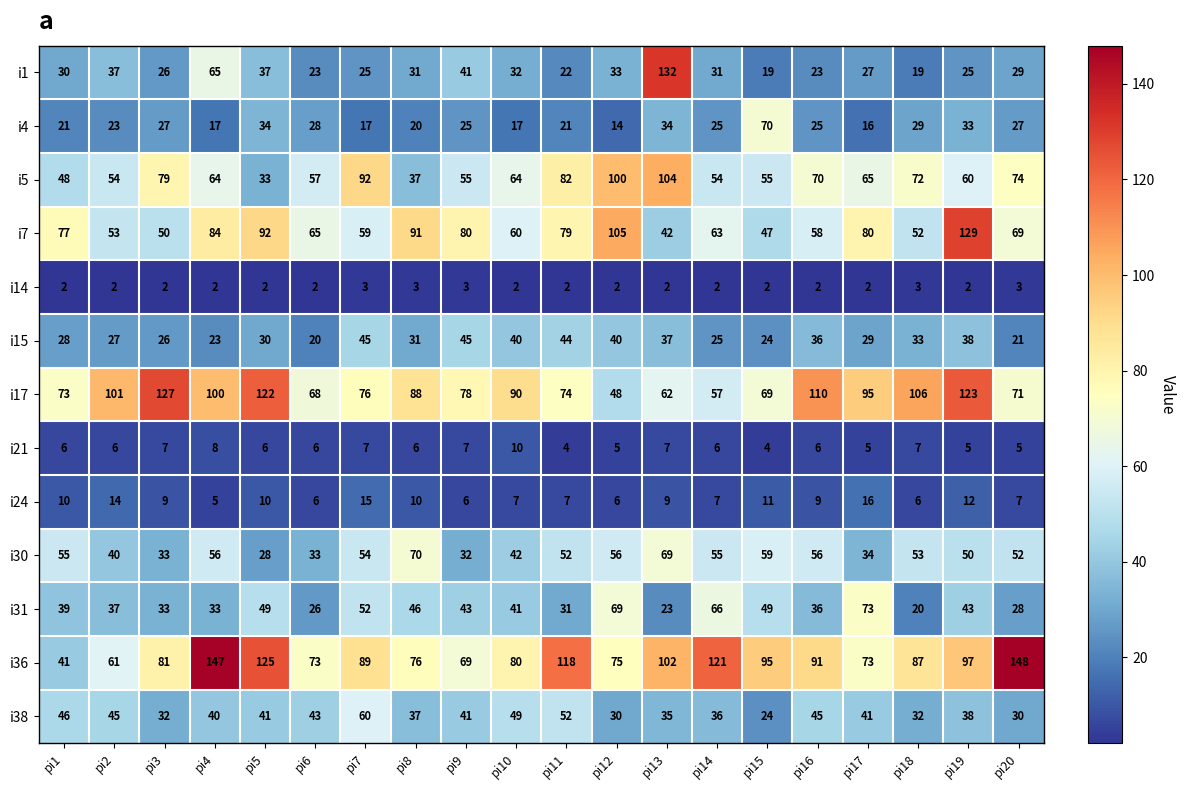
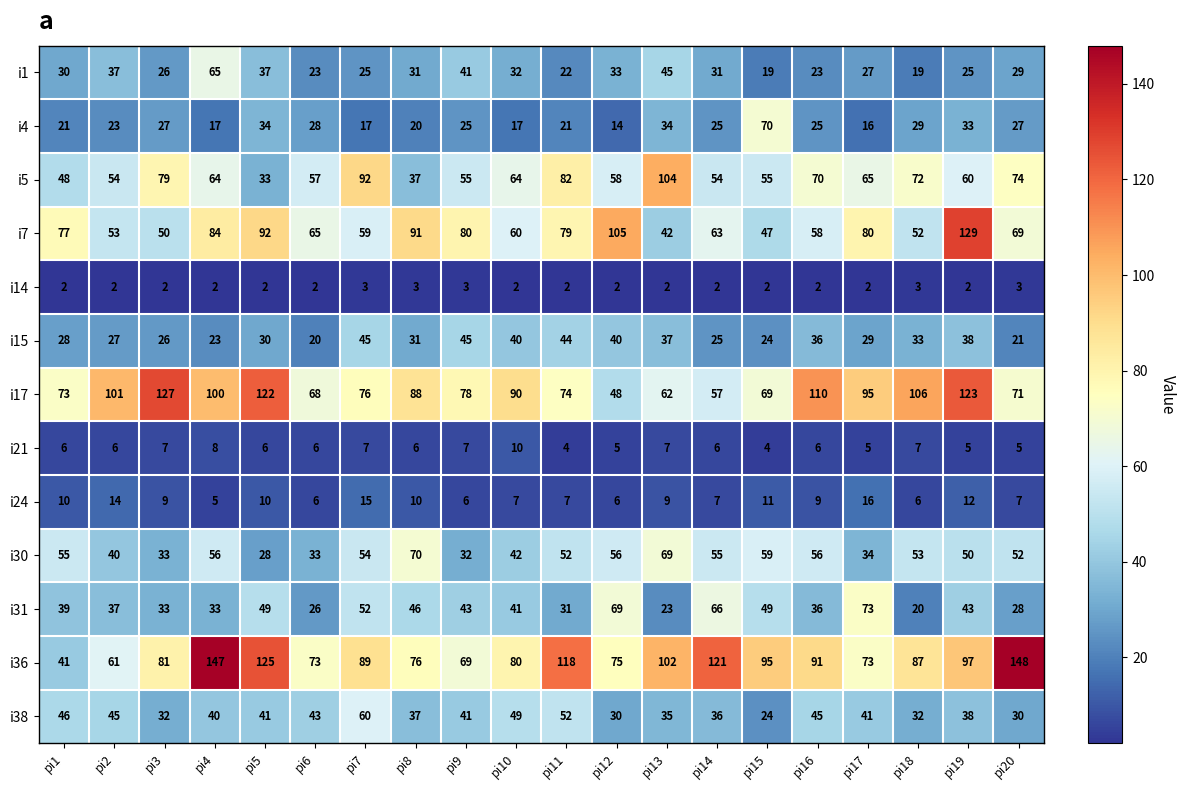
  {
    "i1": {
      "pi1": 30,
      "pi2": 37,
      "pi3": 26,
      "pi4": 65,
      "pi5": 37,
      "pi6": 23,
      "pi7": 25,
      "pi8": 31,
      "pi9": 41,
      "pi10": 32,
      "pi11": 22,
      "pi12": 33,
-     "pi13": 132,
+     "pi13": 45,
      "pi14": 31,
      "pi15": 19,
      "pi16": 23,
      "pi17": 27,
      "pi18": 19,
      "pi19": 25,
      "pi20": 29
    },
    "i5": {
      "pi1": 48,
      "pi2": 54,
      "pi3": 79,
      "pi4": 64,
      "pi5": 33,
      "pi6": 57,
      "pi7": 92,
      "pi8": 37,
      "pi9": 55,
      "pi10": 64,
      "pi11": 82,
-     "pi12": 100,
+     "pi12": 58,
      "pi13": 104,
      "pi14": 54,
      "pi15": 55,
      "pi16": 70,
      "pi17": 65,
      "pi18": 72,
      "pi19": 60,
      "pi20": 74
    }
  }
